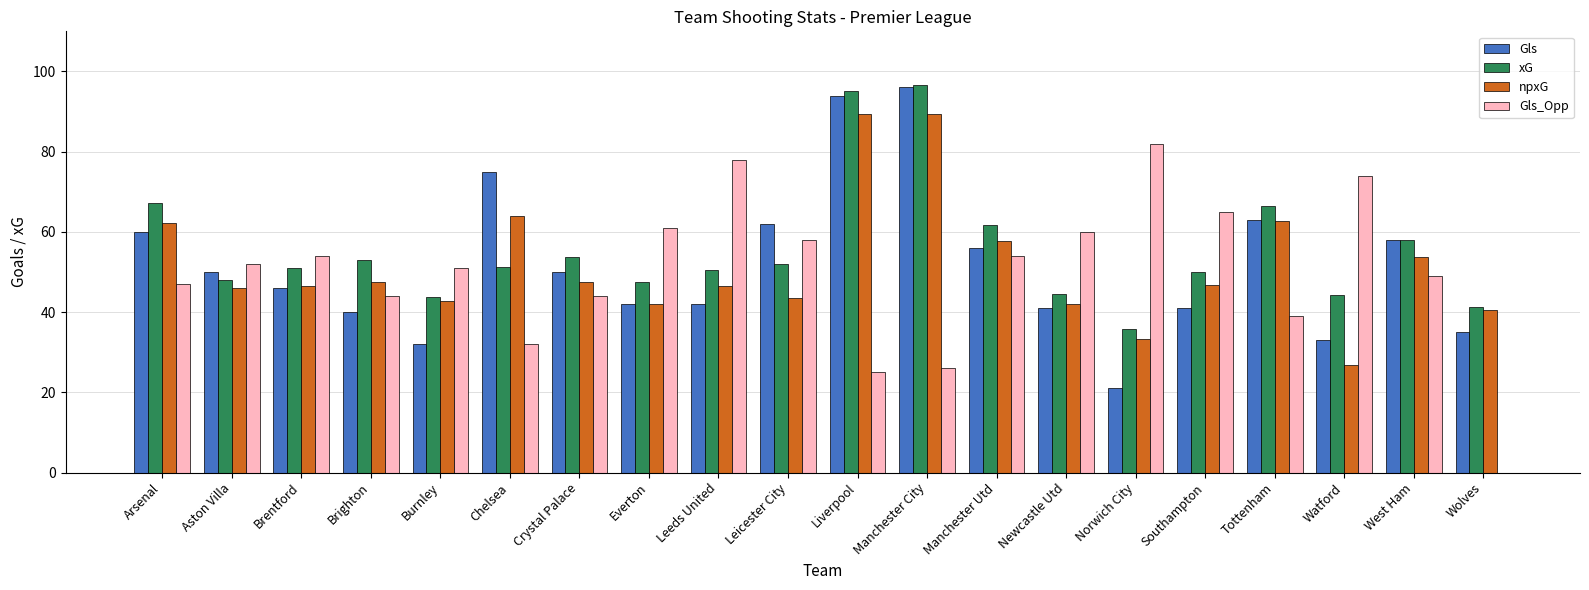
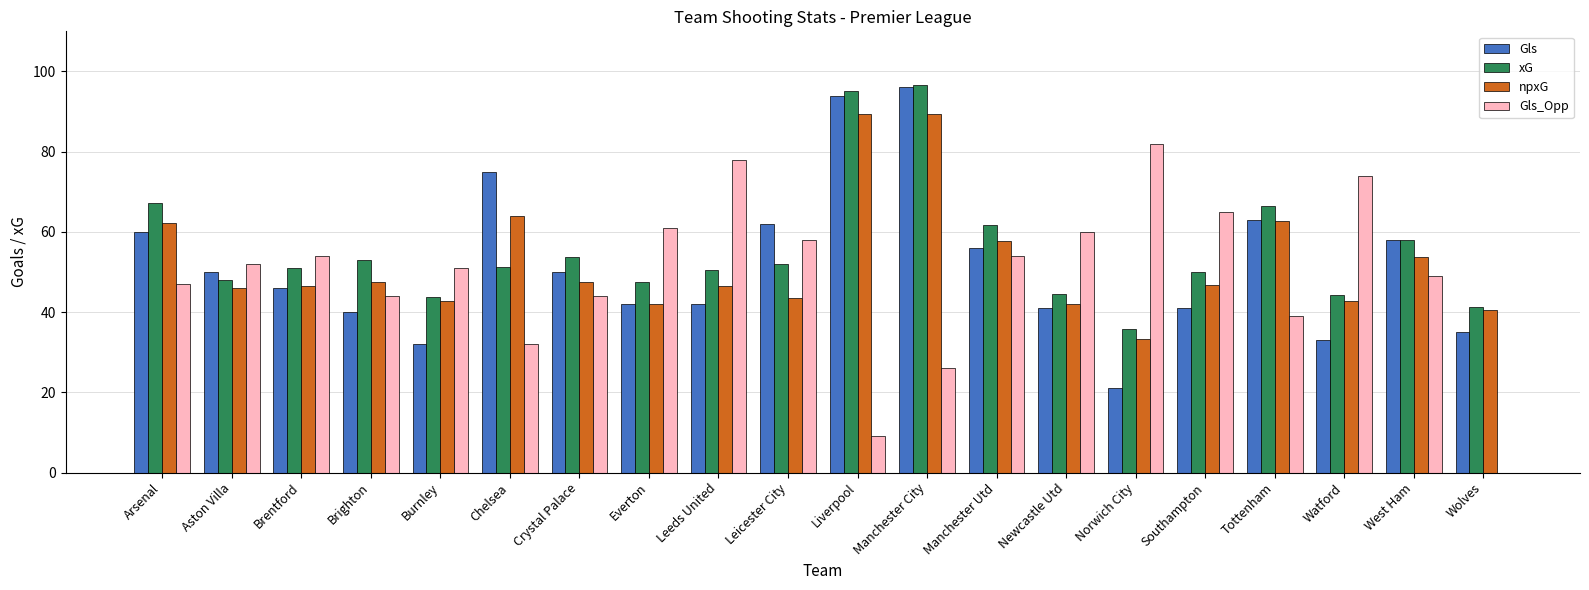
  {
    "Gls": {
      "Arsenal": 60,
      "Aston Villa": 50,
      "Brentford": 46,
      "Brighton": 40,
      "Burnley": 32,
      "Chelsea": 75,
      "Crystal Palace": 50,
      "Everton": 42,
      "Leeds United": 42,
      "Leicester City": 62,
      "Liverpool": 94,
      "Manchester City": 96,
      "Manchester Utd": 56,
      "Newcastle Utd": 41,
      "Norwich City": 21,
      "Southampton": 41,
      "Tottenham": 63,
      "Watford": 33,
      "West Ham": 58,
      "Wolves": 35
    },
    "xG": {
      "Arsenal": 67,
      "Aston Villa": 48,
      "Brentford": 51,
      "Brighton": 53,
      "Burnley": 44,
      "Chelsea": 51,
      "Crystal Palace": 54,
      "Everton": 48,
      "Leeds United": 50,
      "Leicester City": 52,
      "Liverpool": 95,
      "Manchester City": 97,
      "Manchester Utd": 62,
      "Newcastle Utd": 44,
      "Norwich City": 36,
      "Southampton": 50,
      "Tottenham": 67,
      "Watford": 44,
      "West Ham": 58,
      "Wolves": 41
    },
    "npxG": {
      "Arsenal": 62,
      "Aston Villa": 46,
      "Brentford": 46,
      "Brighton": 48,
      "Burnley": 43,
      "Chelsea": 64,
      "Crystal Palace": 48,
      "Everton": 42,
      "Leeds United": 47,
      "Leicester City": 43,
      "Liverpool": 89,
      "Manchester City": 89,
      "Manchester Utd": 58,
      "Newcastle Utd": 42,
      "Norwich City": 33,
      "Southampton": 47,
      "Tottenham": 63,
-     "Watford": 27,
+     "Watford": 43,
      "West Ham": 54,
      "Wolves": 41
    },
    "Gls_Opp": {
      "Arsenal": 47,
      "Aston Villa": 52,
      "Brentford": 54,
      "Brighton": 44,
      "Burnley": 51,
      "Chelsea": 32,
      "Crystal Palace": 44,
      "Everton": 61,
      "Leeds United": 78,
      "Leicester City": 58,
-     "Liverpool": 25,
+     "Liverpool": 9,
      "Manchester City": 26,
      "Manchester Utd": 54,
      "Newcastle Utd": 60,
      "Norwich City": 82,
      "Southampton": 65,
      "Tottenham": 39,
      "Watford": 74,
      "West Ham": 49,
      "Wolves": 0
    }
  }
